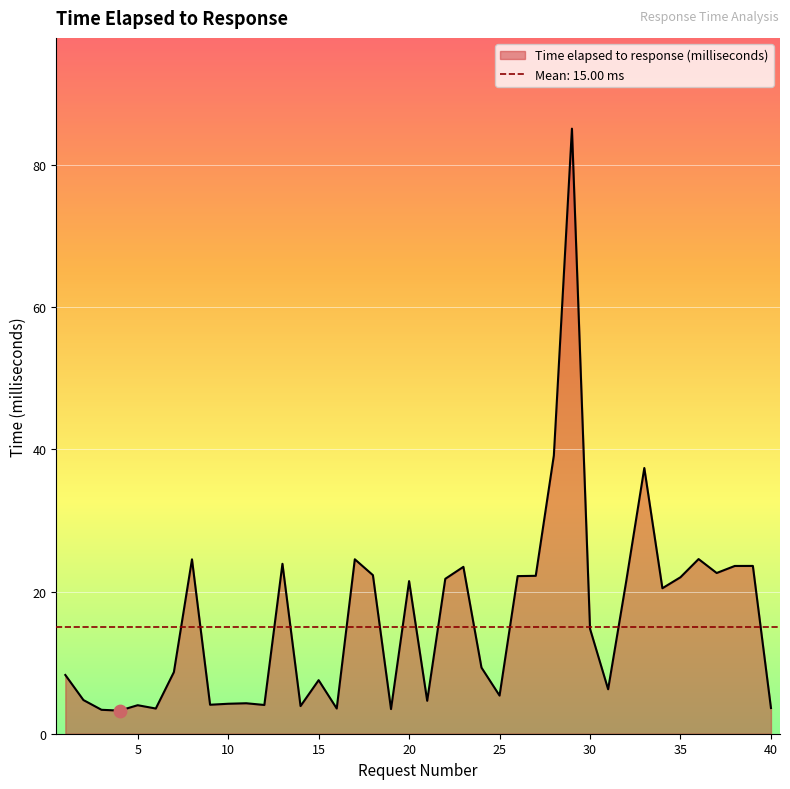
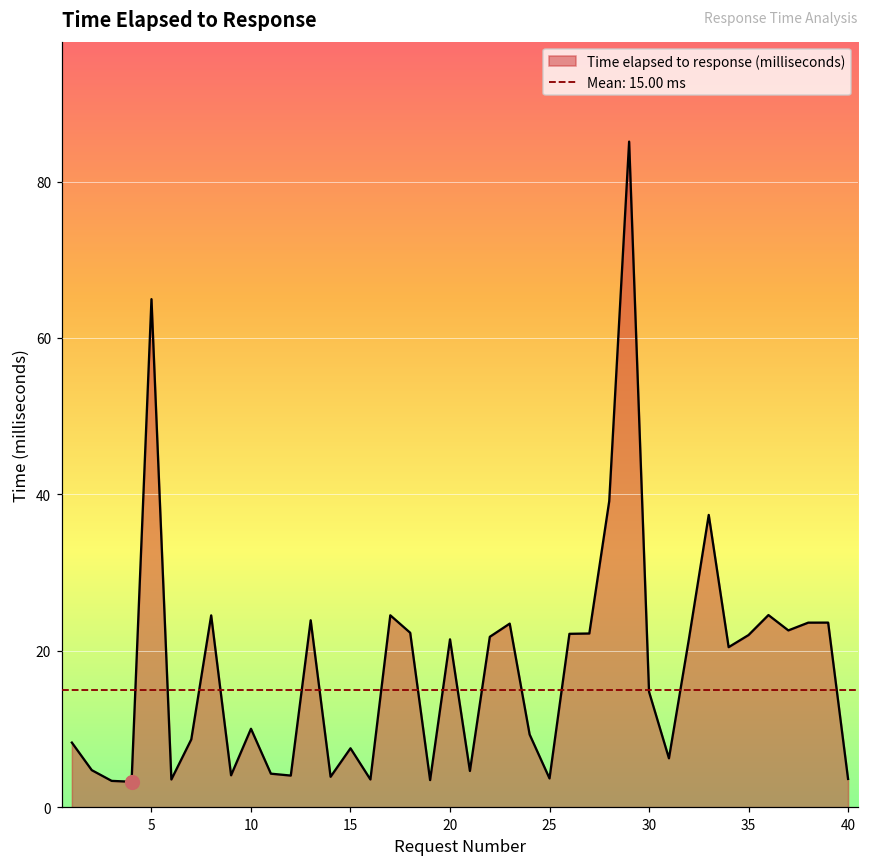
  {
    "Time elapsed to response (milliseconds)": {
-     "5": 4,
-     "10": 4,
+     "5": 65,
+     "10": 10,
      "15": 8,
      "20": 21,
-     "25": 5,
+     "25": 4,
      "30": 15,
      "35": 22,
      "40": 4
    }
  }
